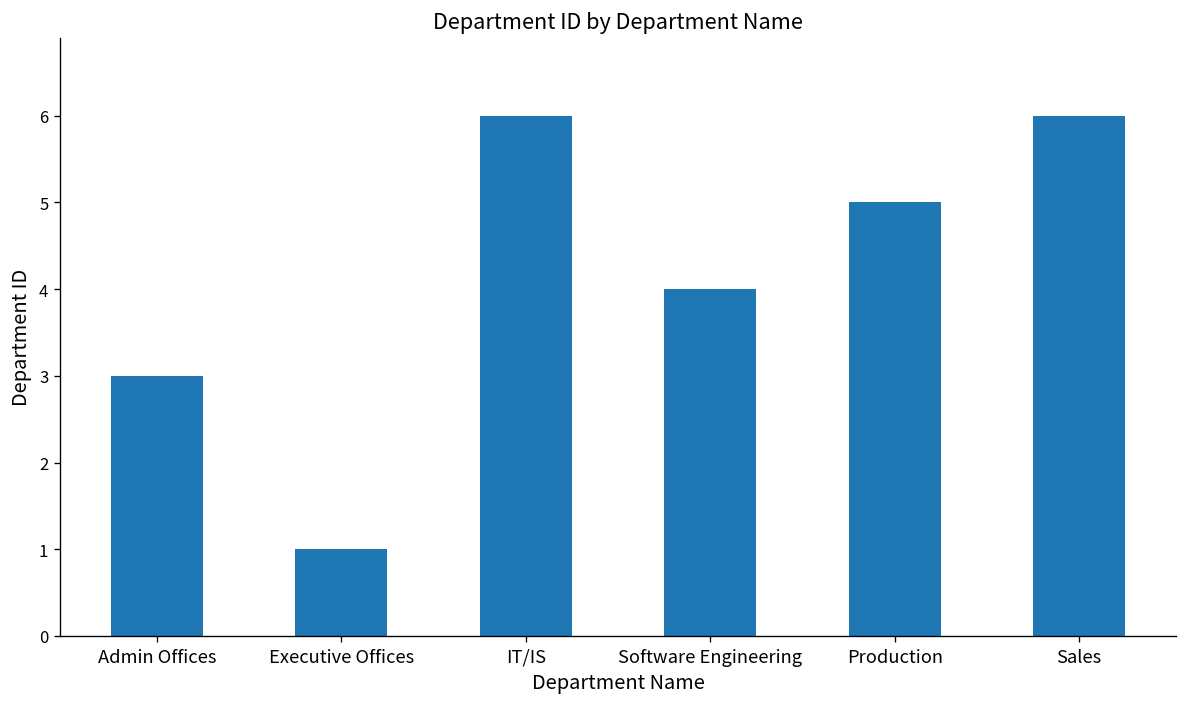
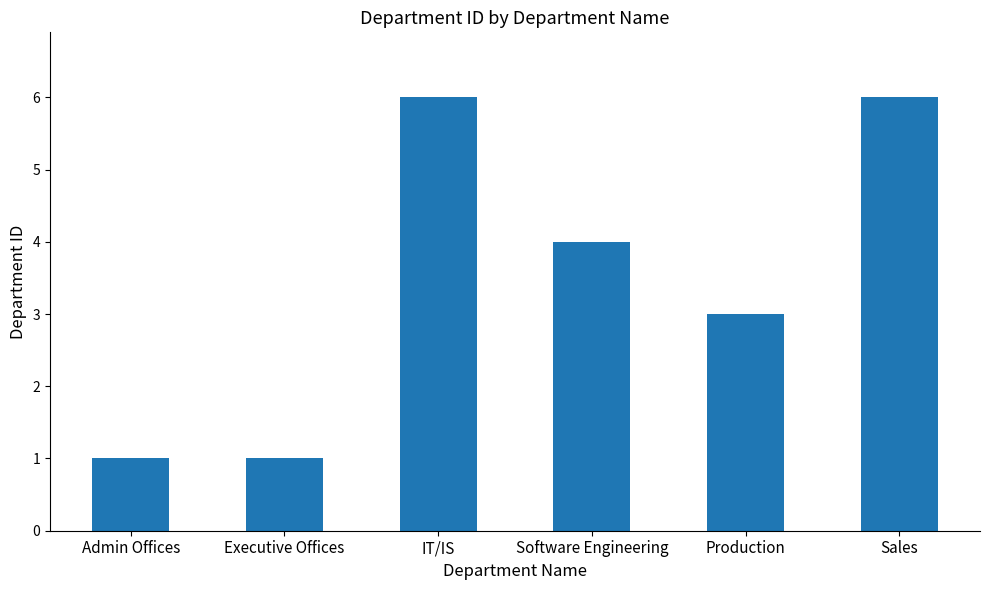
  {
-   "Admin Offices": 3,
+   "Admin Offices": 1,
    "Executive Offices": 1,
    "IT/IS": 6,
    "Software Engineering": 4,
-   "Production": 5,
+   "Production": 3,
    "Sales": 6
  }
